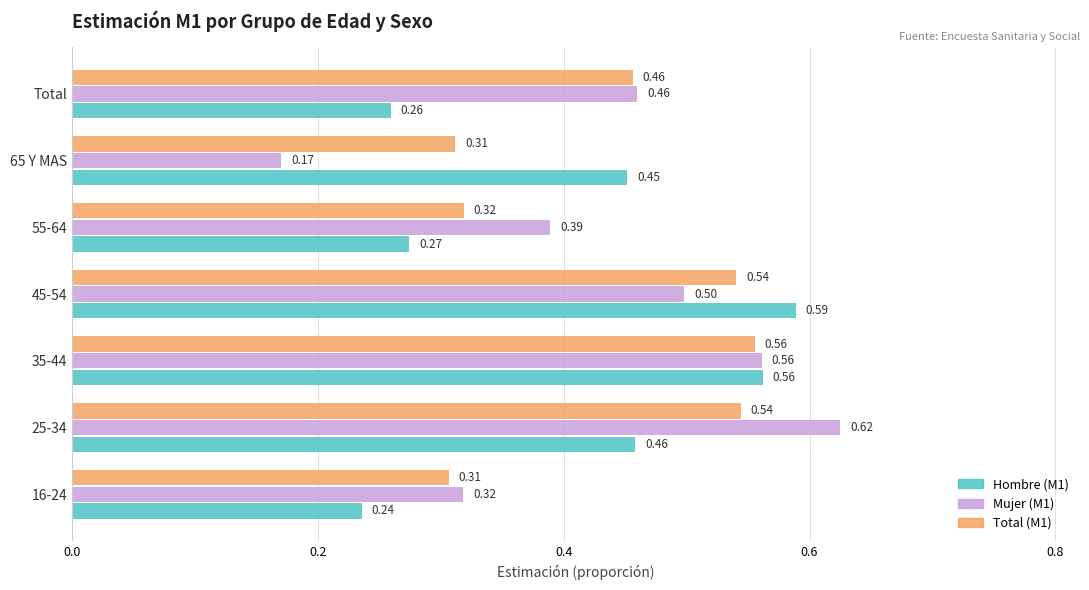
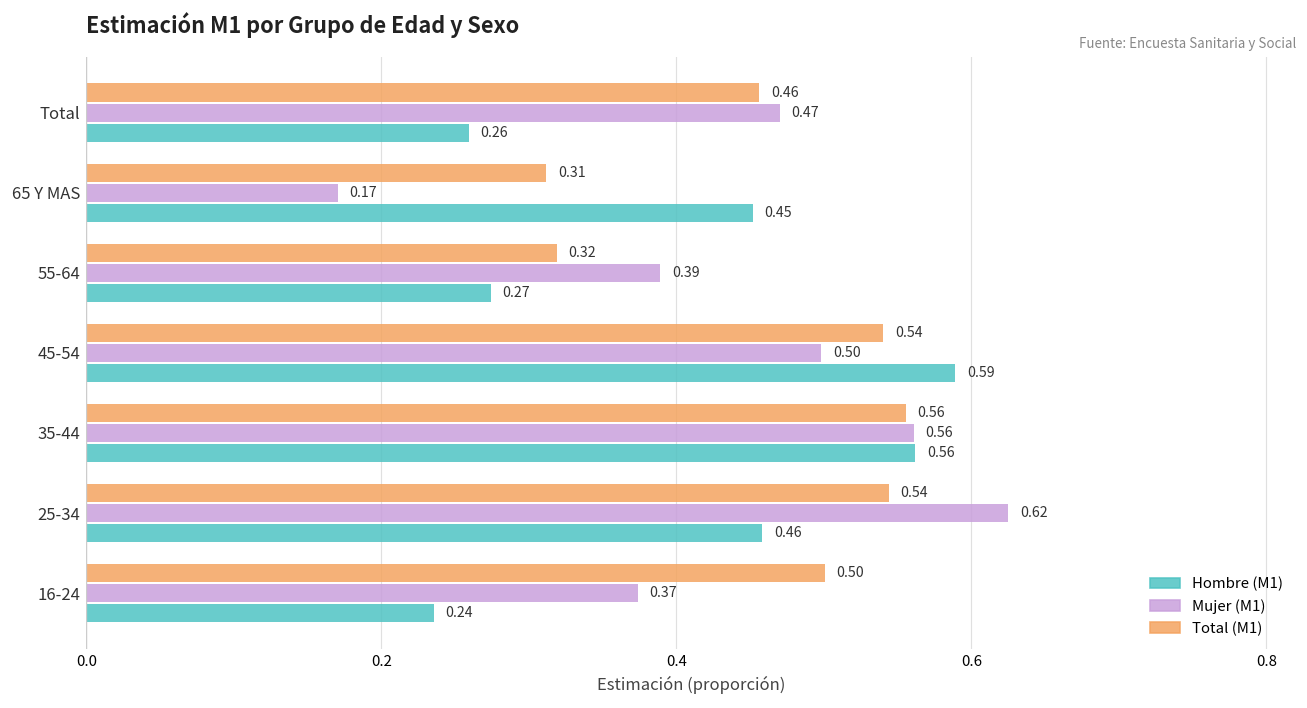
  {
    "Hombre (M1)": {
      "Total": 0.26,
      "65 Y MAS": 0.45,
      "55-64": 0.27,
      "45-54": 0.59,
      "35-44": 0.56,
      "25-34": 0.46,
      "16-24": 0.24
    },
    "Mujer (M1)": {
-     "Total": 0.46,
+     "Total": 0.47,
      "65 Y MAS": 0.17,
      "55-64": 0.39,
      "45-54": 0.50,
      "35-44": 0.56,
      "25-34": 0.62,
-     "16-24": 0.32
+     "16-24": 0.37
    },
    "Total (M1)": {
      "Total": 0.46,
      "65 Y MAS": 0.31,
      "55-64": 0.32,
      "45-54": 0.54,
      "35-44": 0.56,
      "25-34": 0.54,
-     "16-24": 0.31
+     "16-24": 0.50
    }
  }
